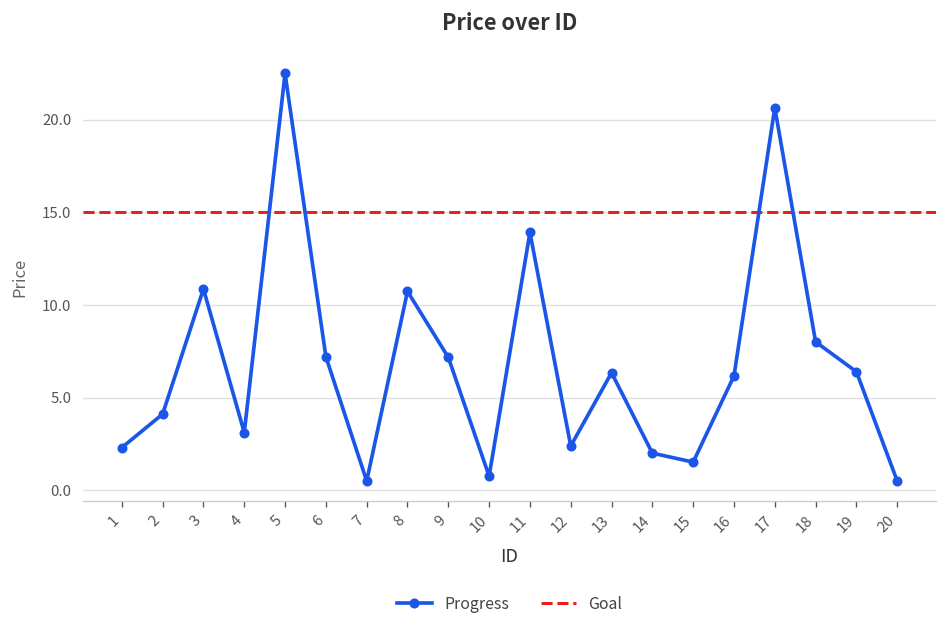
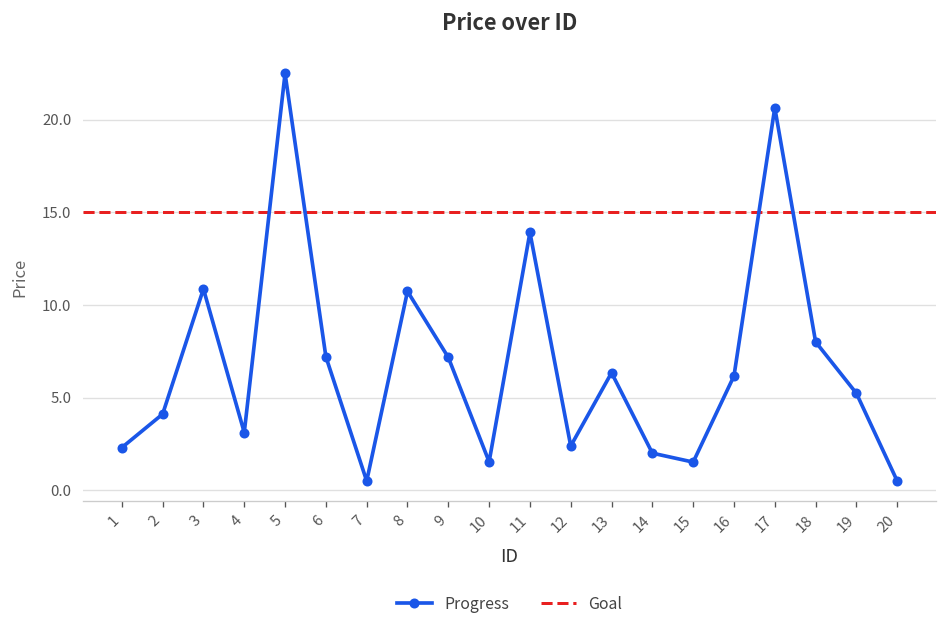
  {
    "1": 2.3,
    "2": 4.1,
    "3": 10.9,
    "4": 3.1,
    "5": 22.5,
    "6": 7.2,
    "7": 0.5,
    "8": 10.7,
    "9": 7.2,
-   "10": 0.8,
+   "10": 1.5,
    "11": 13.9,
    "12": 2.4,
    "13": 6.3,
    "14": 2.0,
    "15": 1.5,
    "16": 6.2,
    "17": 20.6,
    "18": 8.0,
-   "19": 6.4,
+   "19": 5.2,
    "20": 0.5
  }
